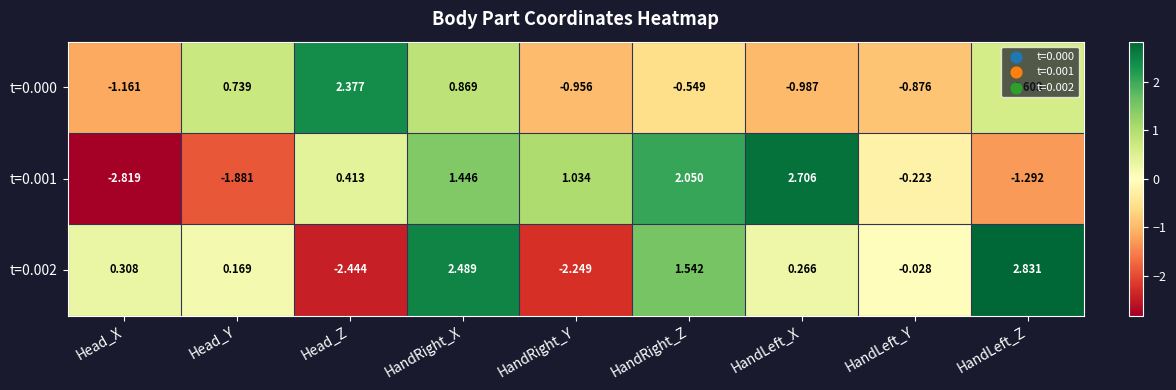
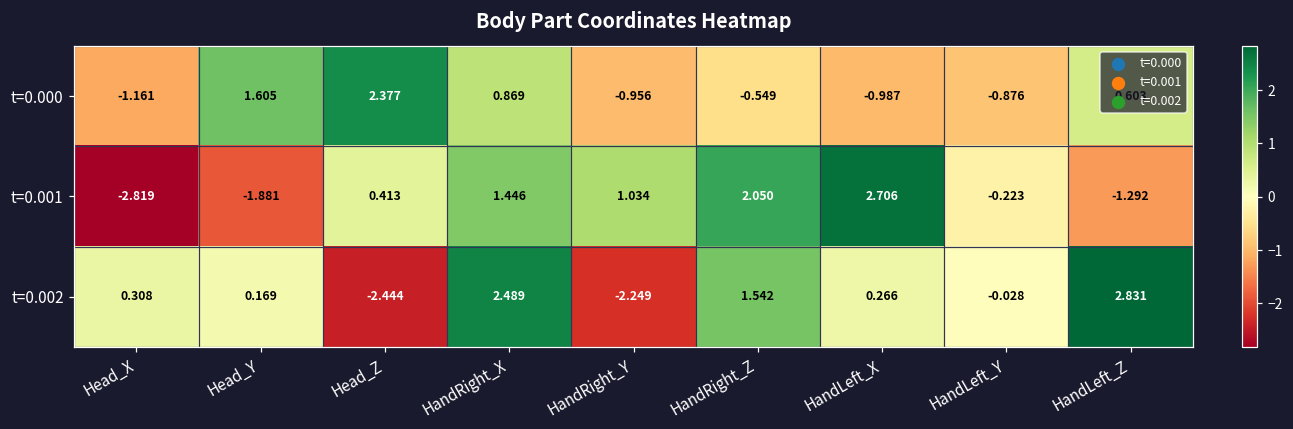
  {
    "t=0.000": {
      "Head_X": -1.161,
-     "Head_Y": 0.739,
+     "Head_Y": 1.605,
      "Head_Z": 2.377,
      "HandRight_X": 0.869,
      "HandRight_Y": -0.956,
      "HandRight_Z": -0.549,
      "HandLeft_X": -0.987,
      "HandLeft_Y": -0.876
    },
    "t=0.001": {
      "Head_X": -2.819,
      "Head_Y": -1.881,
      "Head_Z": 0.413,
      "HandRight_X": 1.446,
      "HandRight_Y": 1.034,
      "HandRight_Z": 2.050,
      "HandLeft_X": 2.706,
      "HandLeft_Y": -0.223,
      "HandLeft_Z": -1.292
    },
    "t=0.002": {
      "Head_X": 0.308,
      "Head_Y": 0.169,
      "Head_Z": -2.444,
      "HandRight_X": 2.489,
      "HandRight_Y": -2.249,
      "HandRight_Z": 1.542,
      "HandLeft_X": 0.266,
      "HandLeft_Y": -0.028,
      "HandLeft_Z": 2.831
    }
  }
